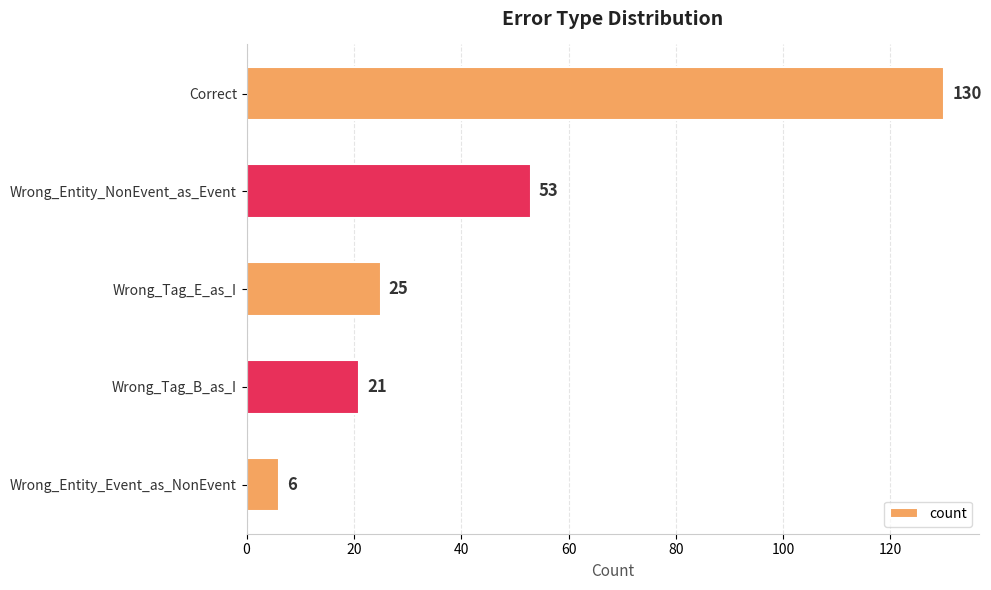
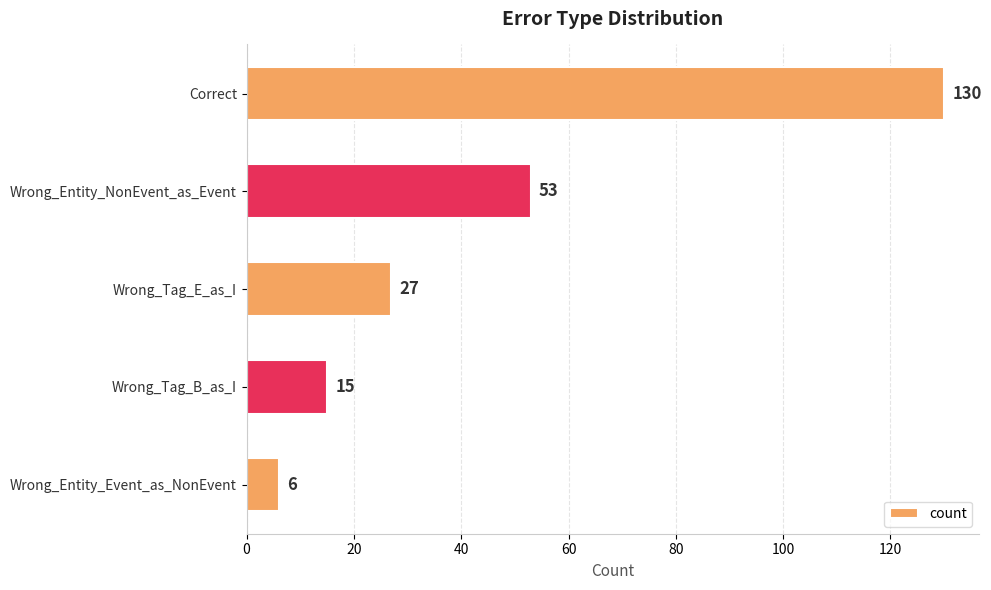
  {
    "Correct": 130,
    "Wrong_Entity_NonEvent_as_Event": 53,
-   "Wrong_Tag_E_as_I": 25,
-   "Wrong_Tag_B_as_I": 21,
+   "Wrong_Tag_E_as_I": 27,
+   "Wrong_Tag_B_as_I": 15,
    "Wrong_Entity_Event_as_NonEvent": 6
  }
